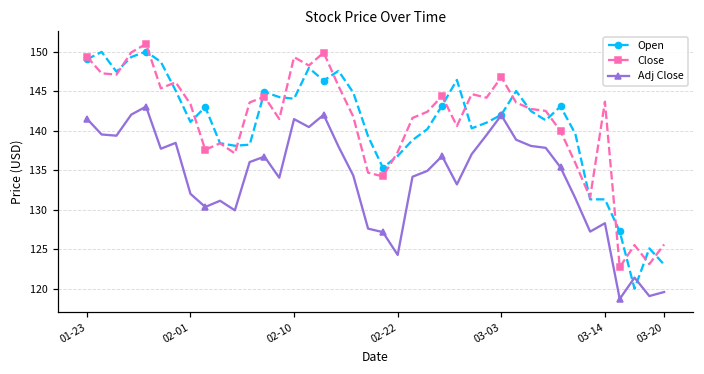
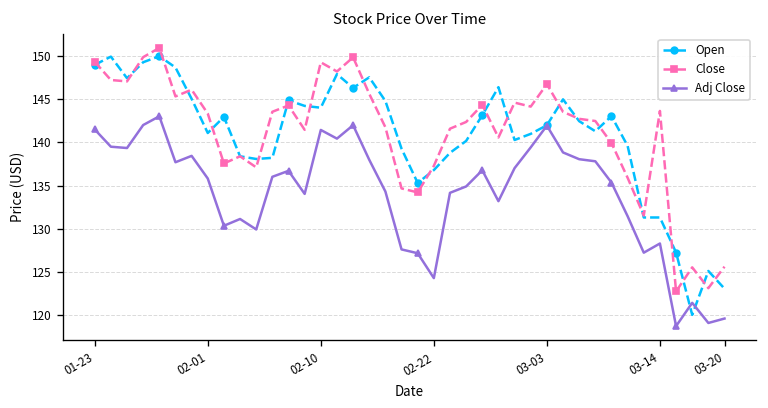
  {
    "Open": {
      "02-01": 141,
      "02-10": 144,
      "02-22": 137,
      "03-14": 131,
      "03-20": 123
    },
    "Close": {
      "02-01": 143,
      "02-10": 149,
      "02-22": 137,
      "03-03": 147,
      "03-14": 144,
      "03-20": 126
    },
    "Adj Close": {
      "01-23": 142,
-     "02-01": 132,
+     "02-01": 136,
      "02-10": 141,
      "02-22": 124,
      "03-14": 128,
      "03-20": 120
    }
  }
